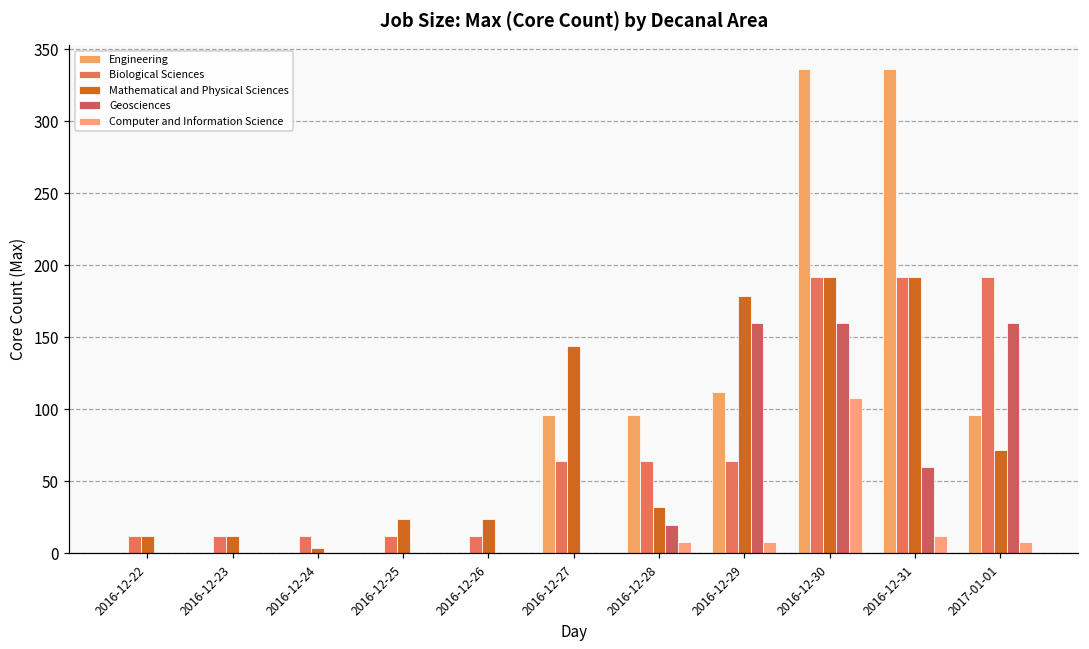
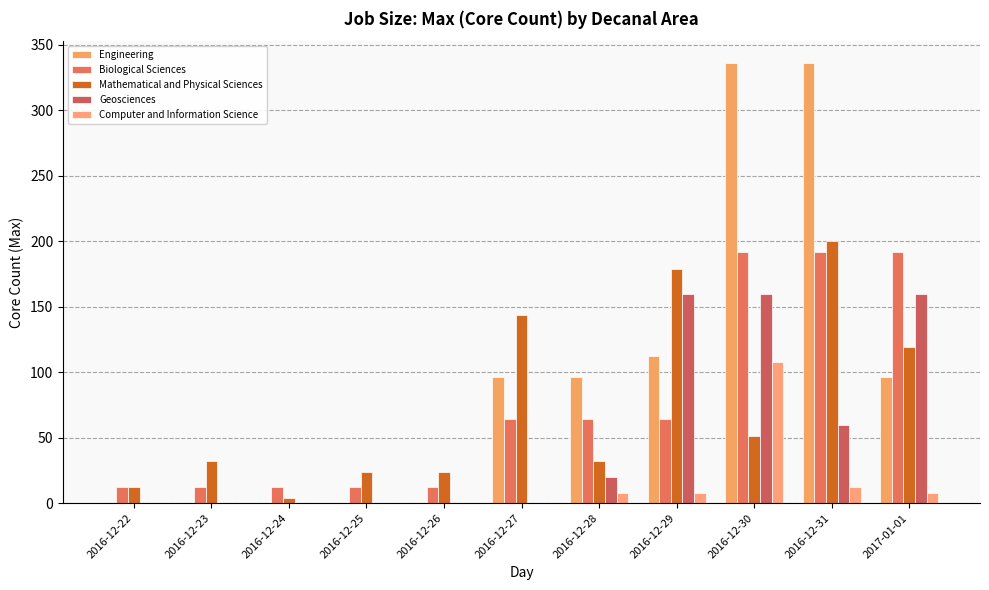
  {
    "Mathematical and Physical Sciences": {
      "2016-12-22": 12,
-     "2016-12-23": 12,
+     "2016-12-23": 32,
      "2016-12-24": 4,
      "2016-12-25": 24,
      "2016-12-26": 24,
      "2016-12-27": 144,
      "2016-12-28": 32,
      "2016-12-29": 179,
-     "2016-12-30": 192,
-     "2016-12-31": 192,
-     "2017-01-01": 72
+     "2016-12-30": 51,
+     "2016-12-31": 200,
+     "2017-01-01": 119
    }
  }
